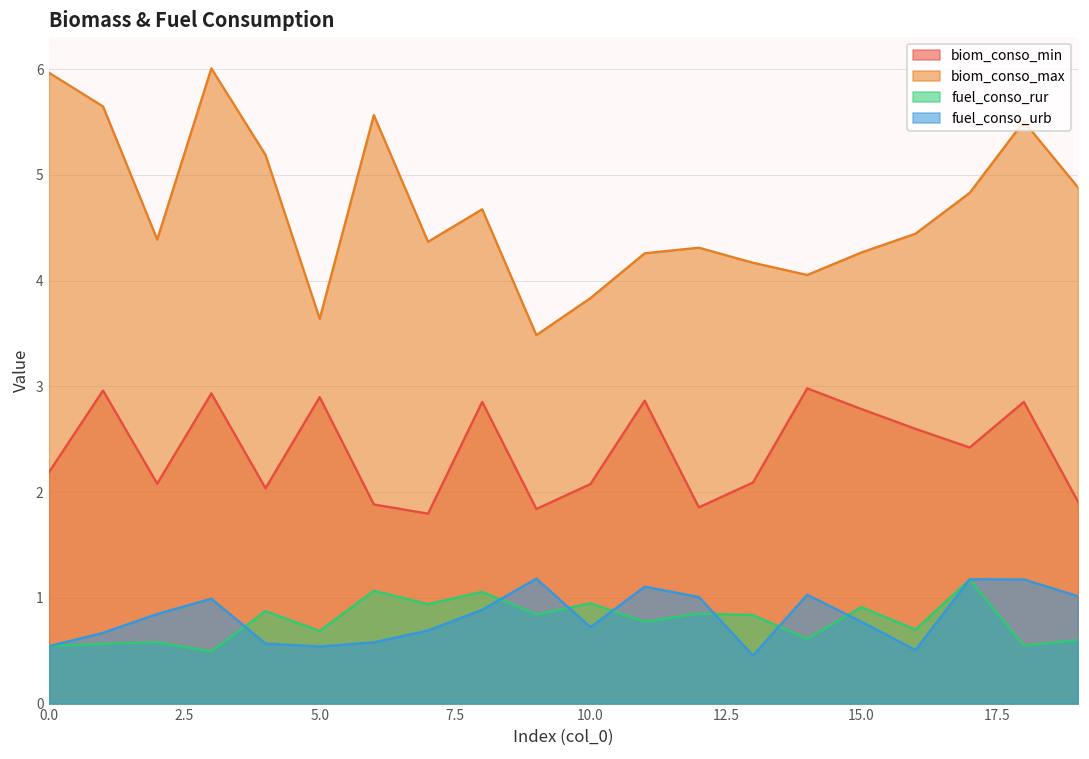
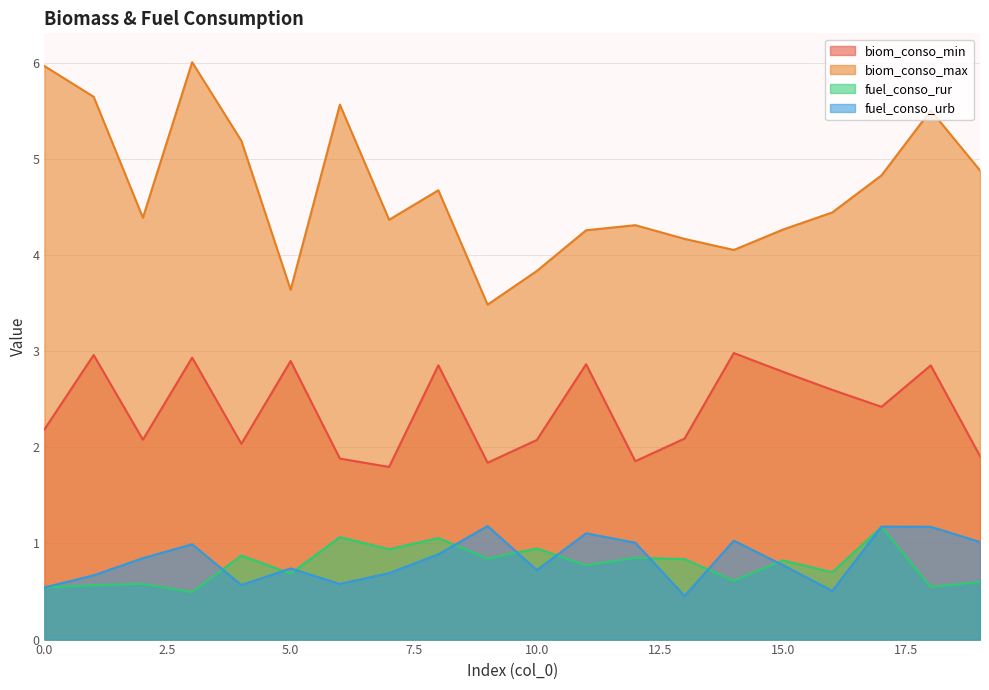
  {
    "fuel_conso_rur": {
      "5.0": 0.7,
      "10.0": 0.9,
-     "15.0": 0.9
+     "15.0": 0.8
    },
    "fuel_conso_urb": {
-     "5.0": 0.5,
+     "5.0": 0.7,
      "10.0": 0.7,
      "15.0": 0.8
    }
  }
